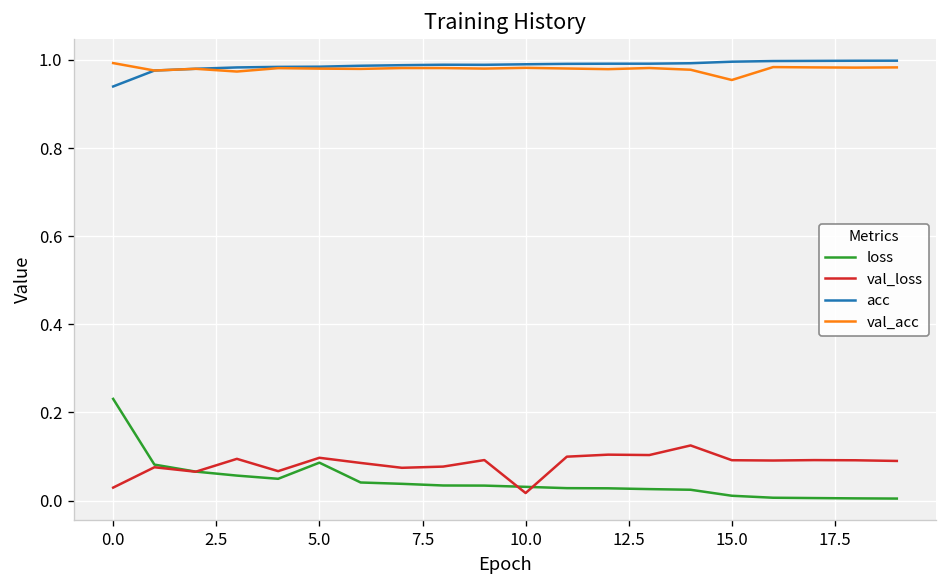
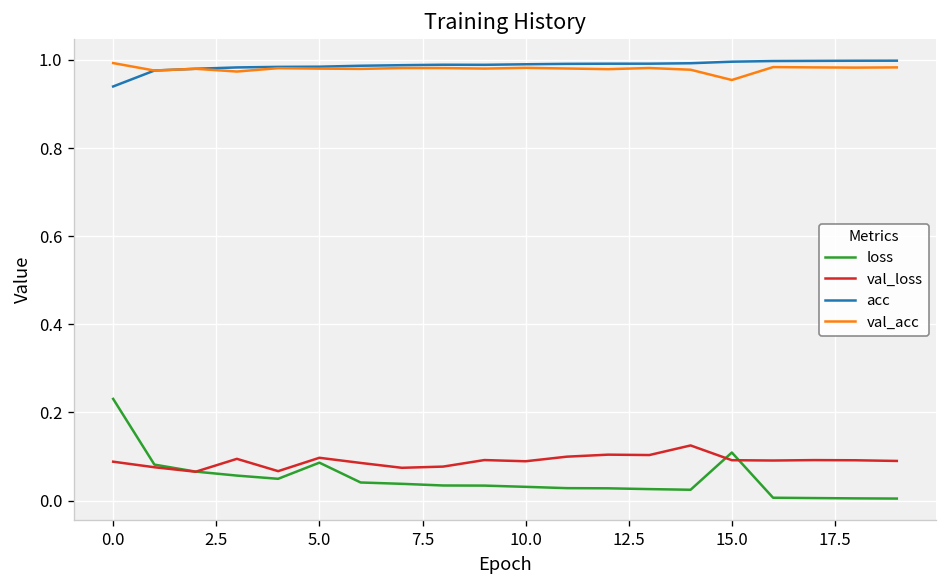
  {
    "loss": {
      "0.0": 0.23,
      "5.0": 0.09,
      "10.0": 0.03,
-     "15.0": 0.01
+     "15.0": 0.11
    },
    "val_loss": {
-     "0.0": 0.03,
+     "0.0": 0.09,
      "5.0": 0.10,
-     "10.0": 0.02,
+     "10.0": 0.09,
      "15.0": 0.09
    },
    "acc": {
      "0.0": 0.94,
      "10.0": 0.99,
      "15.0": 1.00
    },
    "val_acc": {
      "0.0": 0.99,
      "10.0": 0.98,
      "15.0": 0.95
    }
  }
